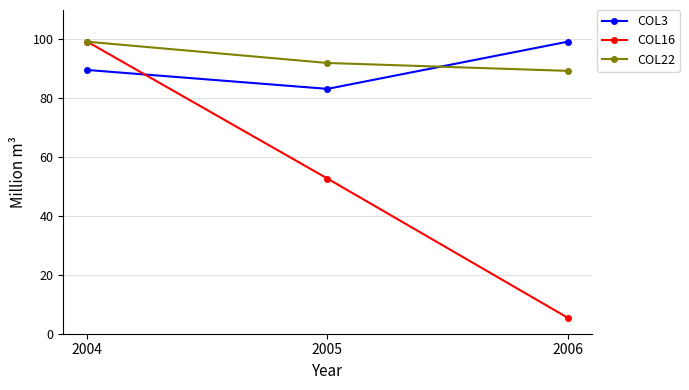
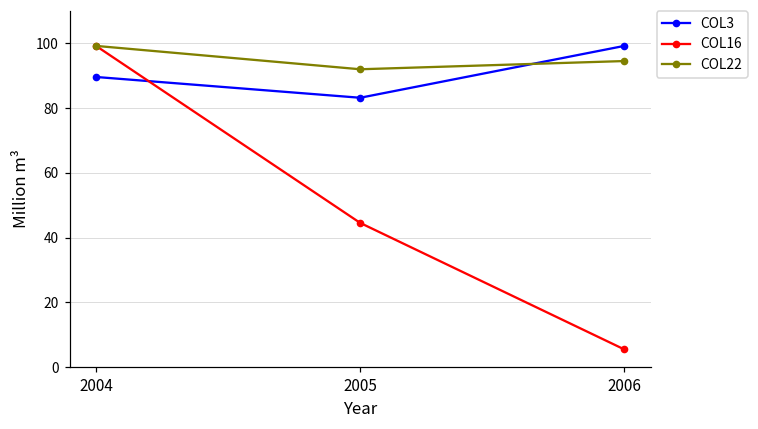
  {
    "COL3": {
      "2004": 90,
      "2005": 83,
      "2006": 99
    },
    "COL16": {
-     "2005": 53,
+     "2005": 45,
      "2006": 5
    },
    "COL22": {
      "2005": 92,
-     "2006": 89
+     "2006": 95
    }
  }
